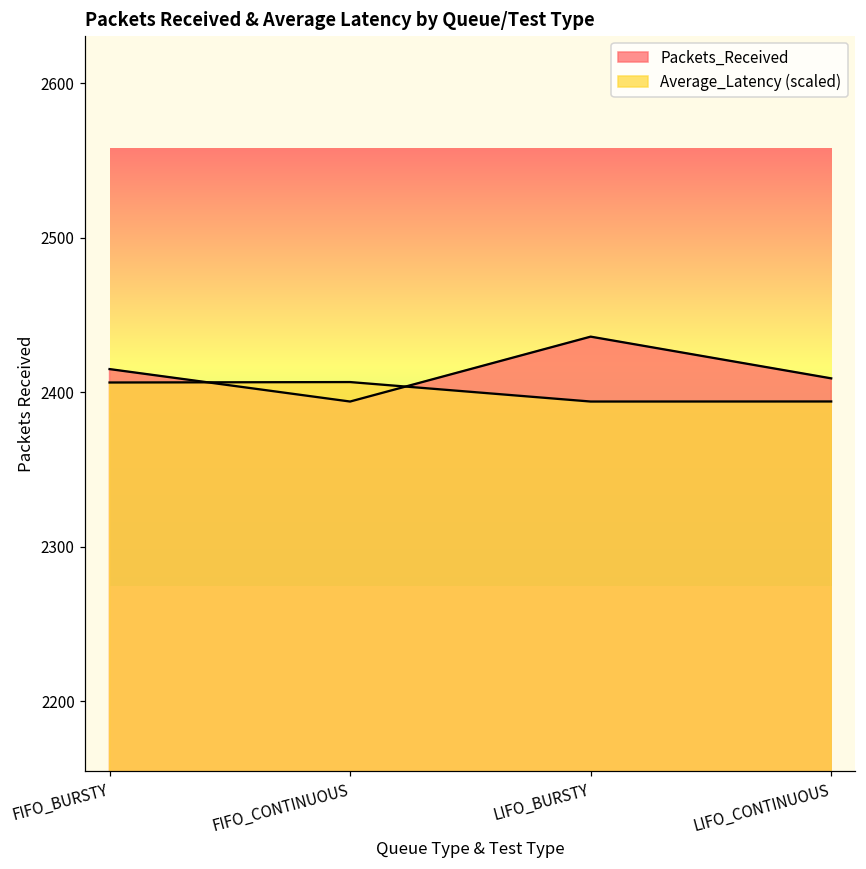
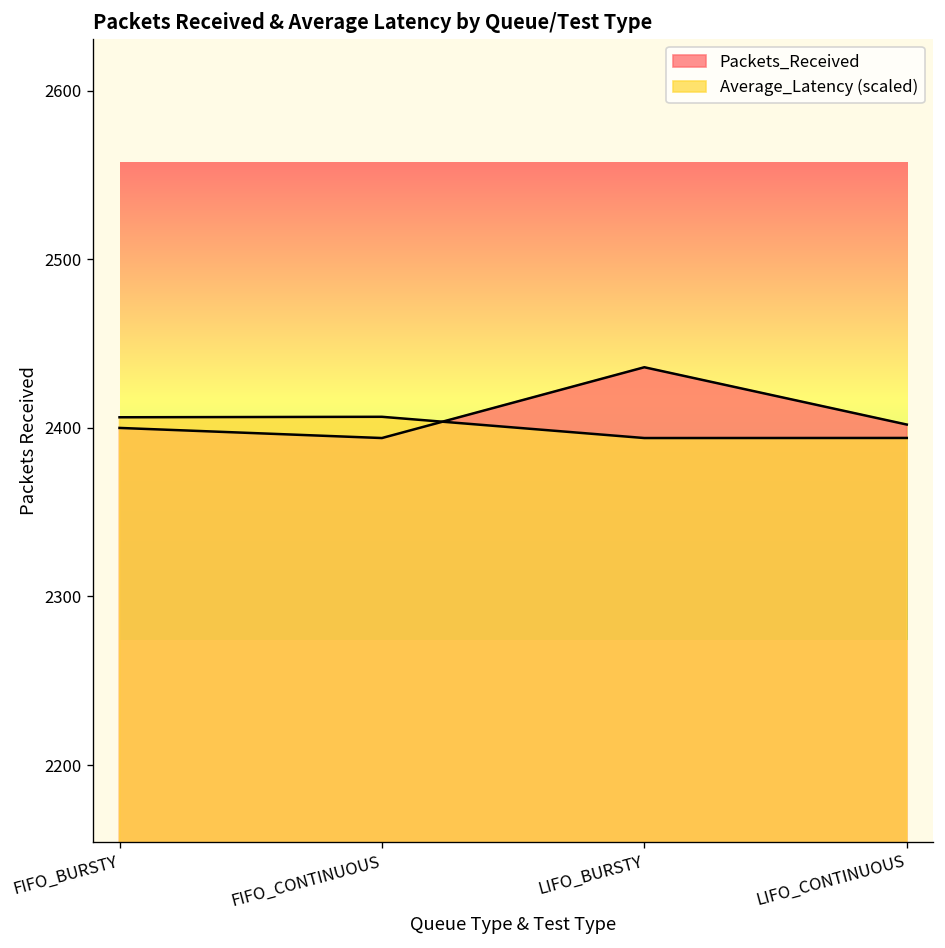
  {
    "Packets_Received": {
-     "FIFO_BURSTY": 2415,
+     "FIFO_BURSTY": 2400,
      "FIFO_CONTINUOUS": 2394,
      "LIFO_BURSTY": 2436,
-     "LIFO_CONTINUOUS": 2409
+     "LIFO_CONTINUOUS": 2402
    },
    "Average_Latency (scaled)": {
      "FIFO_BURSTY": 2406,
      "FIFO_CONTINUOUS": 2407,
      "LIFO_BURSTY": 2394,
      "LIFO_CONTINUOUS": 2394
    }
  }
